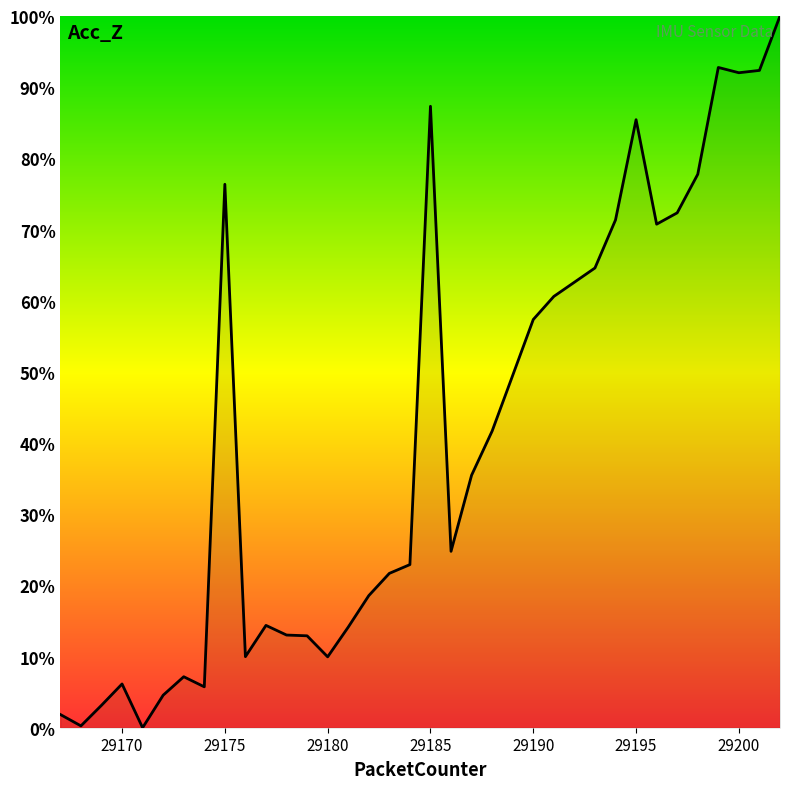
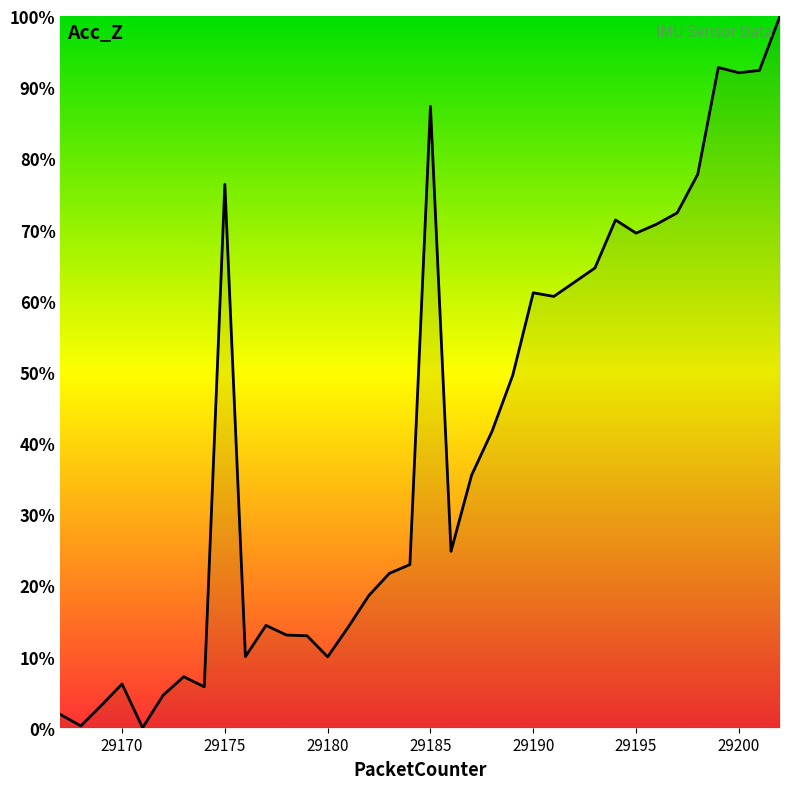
  {
    "29170": "6%",
    "29175": "76%",
    "29180": "10%",
    "29185": "87%",
-   "29190": "57%",
-   "29195": "85%",
+   "29190": "61%",
+   "29195": "69%",
    "29200": "92%"
  }
